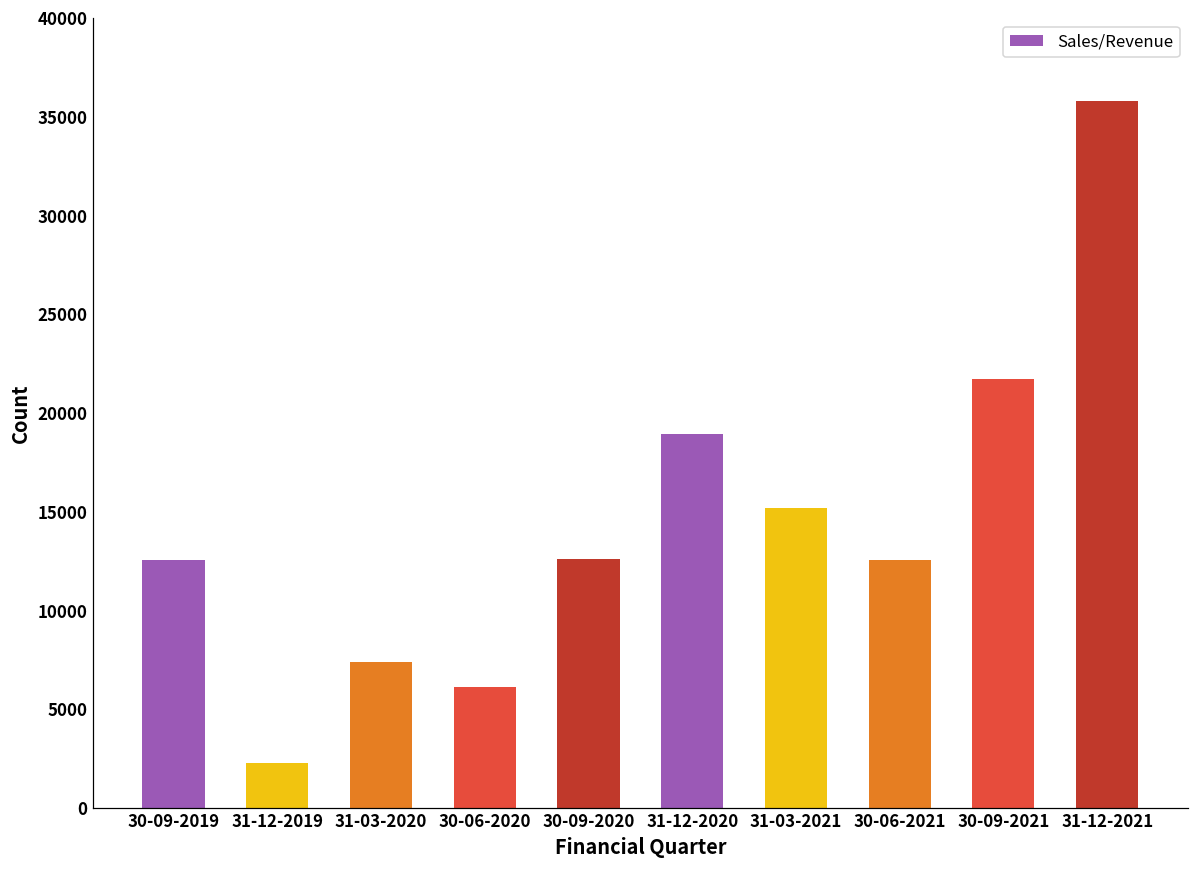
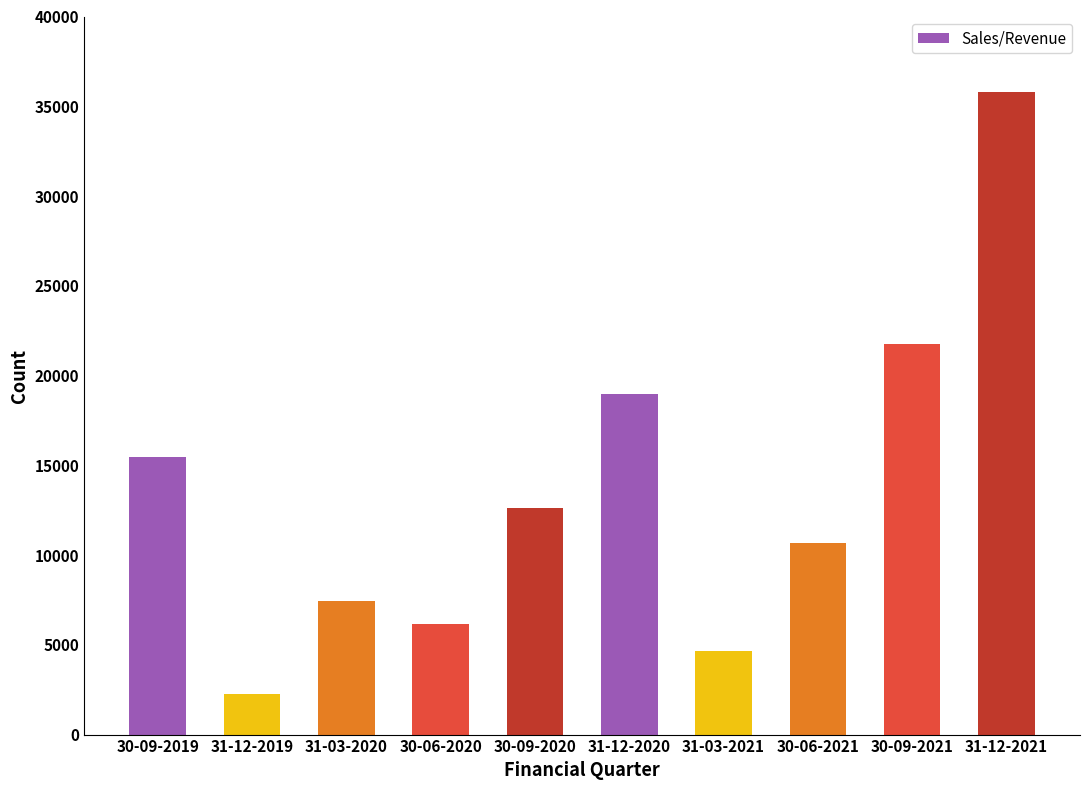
  {
-   "30-09-2019": 12500,
+   "30-09-2019": 15500,
    "31-12-2019": 2300,
    "31-03-2020": 7400,
    "30-06-2020": 6100,
    "30-09-2020": 12600,
    "31-12-2020": 19000,
-   "31-03-2021": 15200,
-   "30-06-2021": 12600,
+   "31-03-2021": 4700,
+   "30-06-2021": 10700,
    "30-09-2021": 21700,
    "31-12-2021": 35800
  }
